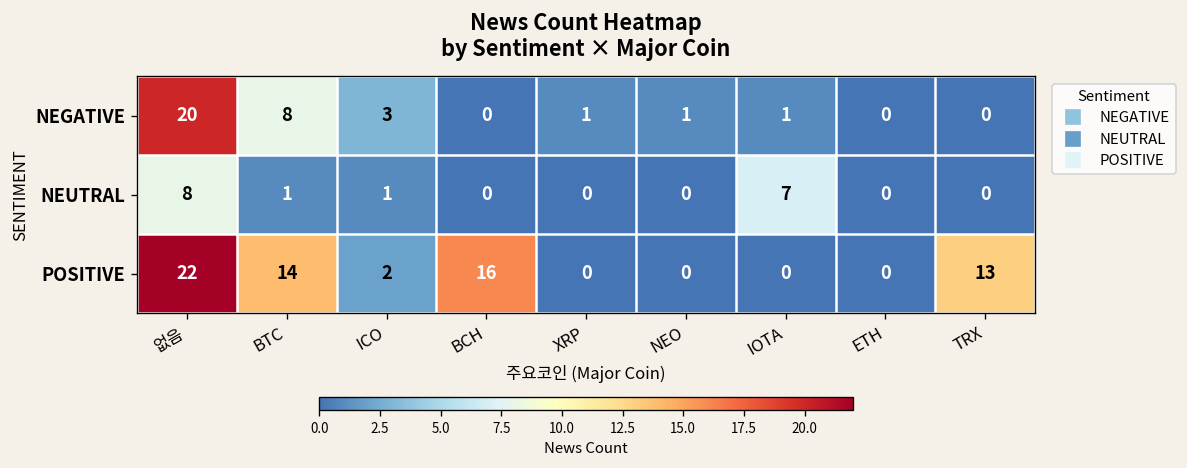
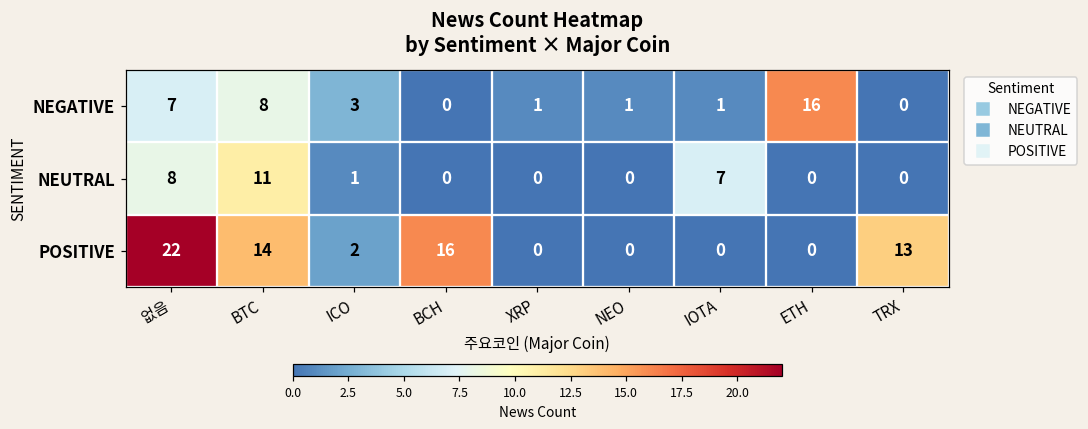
  {
    "NEGATIVE": {
-     "없음": 20,
+     "없음": 7,
      "BTC": 8,
      "ICO": 3,
      "BCH": 0,
      "XRP": 1,
      "NEO": 1,
      "IOTA": 1,
-     "ETH": 0,
+     "ETH": 16,
      "TRX": 0
    },
    "NEUTRAL": {
      "없음": 8,
-     "BTC": 1,
+     "BTC": 11,
      "ICO": 1,
      "BCH": 0,
      "XRP": 0,
      "NEO": 0,
      "IOTA": 7,
      "ETH": 0,
      "TRX": 0
    },
    "POSITIVE": {
      "없음": 22,
      "BTC": 14,
      "ICO": 2,
      "BCH": 16,
      "XRP": 0,
      "NEO": 0,
      "IOTA": 0,
      "ETH": 0,
      "TRX": 13
    }
  }
